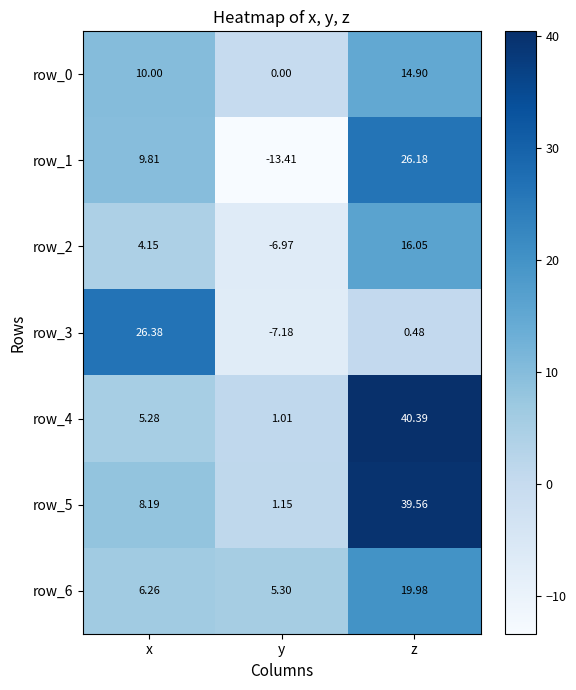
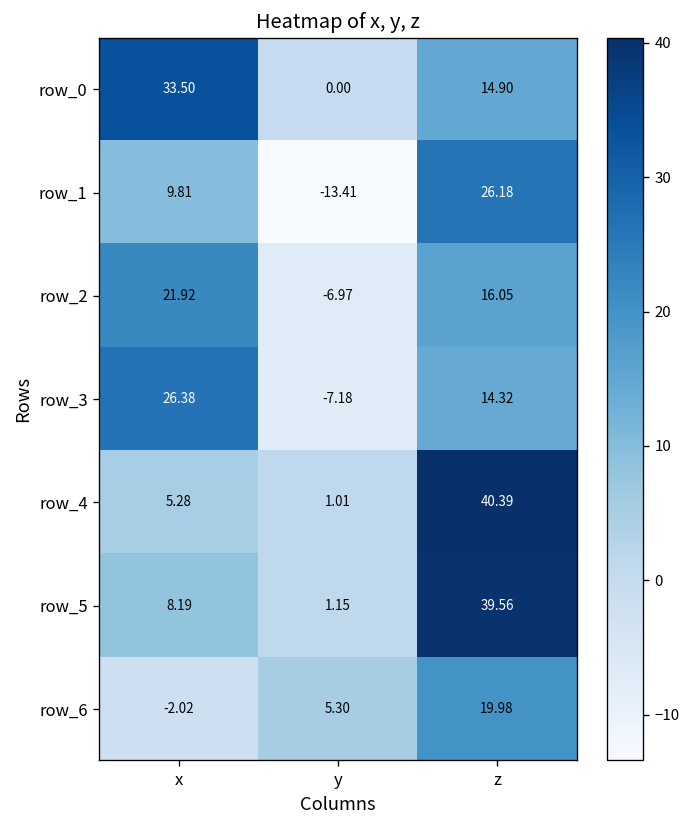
  {
    "row_0": {
-     "x": 10.00,
+     "x": 33.50,
      "y": 0.00,
      "z": 14.90
    },
    "row_1": {
      "x": 9.81,
      "y": -13.41,
      "z": 26.18
    },
    "row_2": {
-     "x": 4.15,
+     "x": 21.92,
      "y": -6.97,
      "z": 16.05
    },
    "row_3": {
      "x": 26.38,
      "y": -7.18,
-     "z": 0.48
+     "z": 14.32
    },
    "row_4": {
      "x": 5.28,
      "y": 1.01,
      "z": 40.39
    },
    "row_5": {
      "x": 8.19,
      "y": 1.15,
      "z": 39.56
    },
    "row_6": {
-     "x": 6.26,
+     "x": -2.02,
      "y": 5.30,
      "z": 19.98
    }
  }
